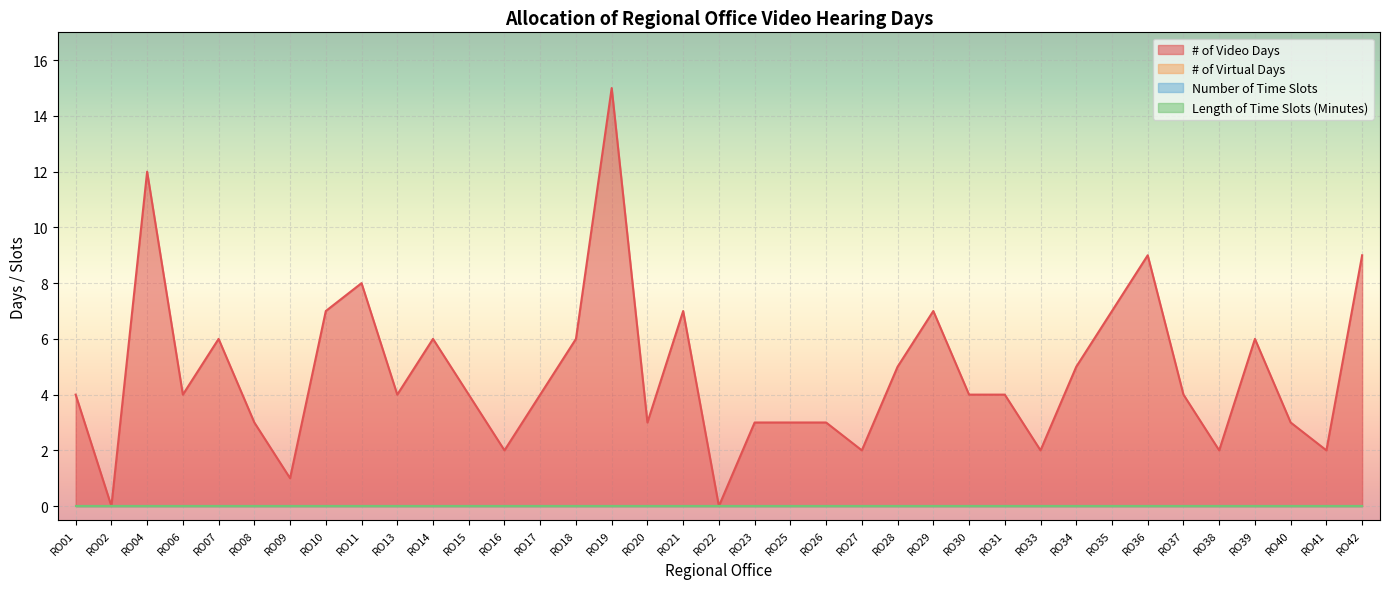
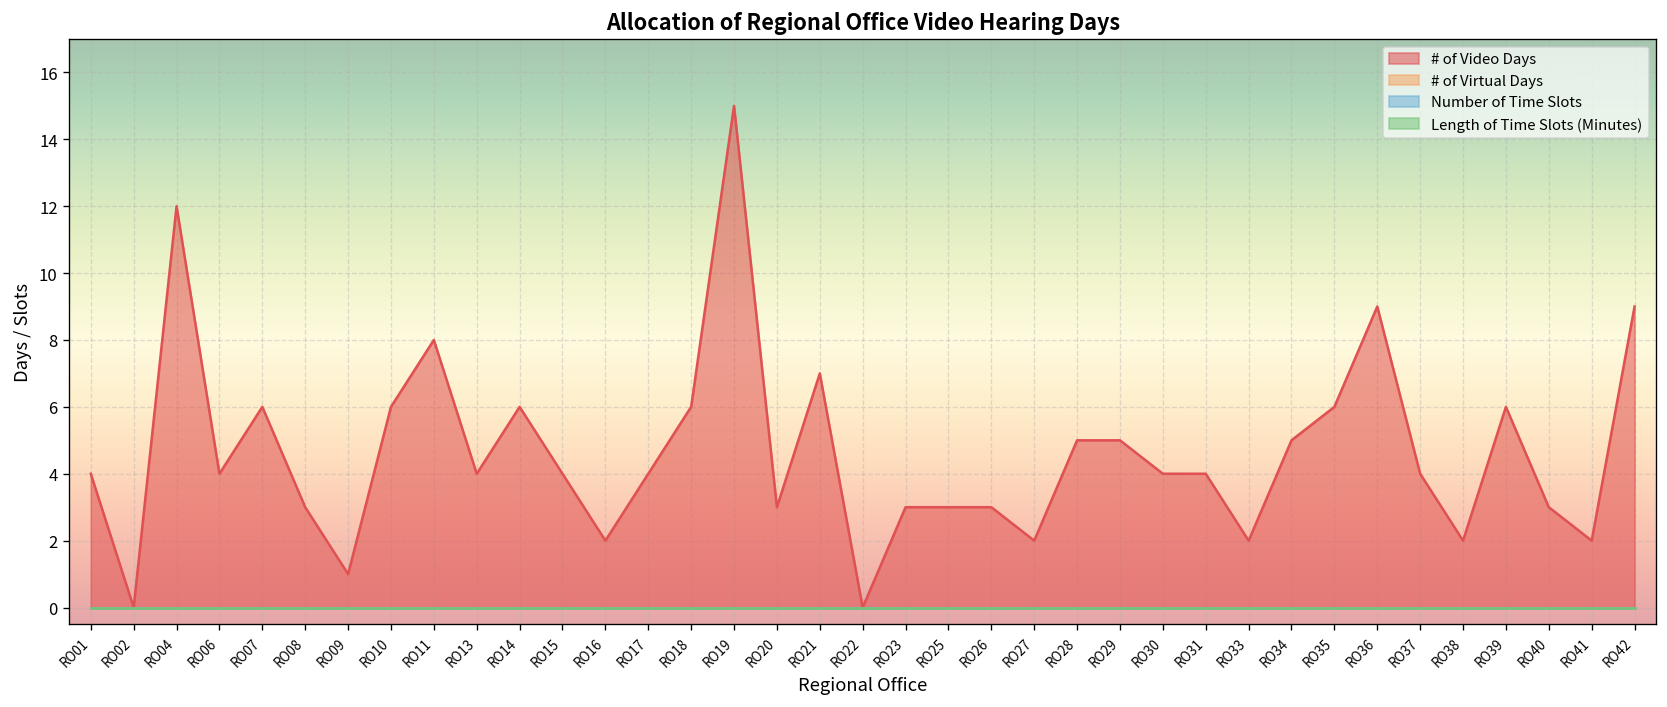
  {
    "# of Video Days": {
      "RO01": 4,
      "RO04": 12,
      "RO06": 4,
      "RO07": 6,
      "RO08": 3,
      "RO09": 1,
-     "RO10": 7,
+     "RO10": 6,
      "RO11": 8,
      "RO13": 4,
      "RO14": 6,
      "RO15": 4,
      "RO16": 2,
      "RO17": 4,
      "RO18": 6,
      "RO19": 15,
      "RO20": 3,
      "RO21": 7,
      "RO23": 3,
      "RO25": 3,
      "RO26": 3,
      "RO27": 2,
      "RO28": 5,
-     "RO29": 7,
+     "RO29": 5,
      "RO30": 4,
      "RO31": 4,
      "RO33": 2,
      "RO34": 5,
-     "RO35": 7,
+     "RO35": 6,
      "RO36": 9,
      "RO37": 4,
      "RO38": 2,
      "RO39": 6,
      "RO40": 3,
      "RO41": 2,
      "RO42": 9
    },
    "Length of Time Slots (Minutes)": {
      "RO01": 0,
      "RO04": 0,
      "RO06": 0,
      "RO07": 0,
      "RO08": 0,
      "RO09": 0,
      "RO10": 0,
      "RO11": 0,
      "RO13": 0,
      "RO14": 0,
      "RO15": 0,
      "RO16": 0,
      "RO17": 0,
      "RO18": 0,
      "RO19": 0,
      "RO20": 0,
      "RO21": 0,
      "RO23": 0,
      "RO25": 0,
      "RO26": 0,
      "RO27": 0,
      "RO28": 0,
      "RO29": 0,
      "RO30": 0,
      "RO31": 0,
      "RO33": 0,
      "RO34": 0,
      "RO35": 0,
      "RO36": 0,
      "RO37": 0,
      "RO38": 0,
      "RO39": 0,
      "RO40": 0,
      "RO41": 0,
      "RO42": 0
    }
  }
